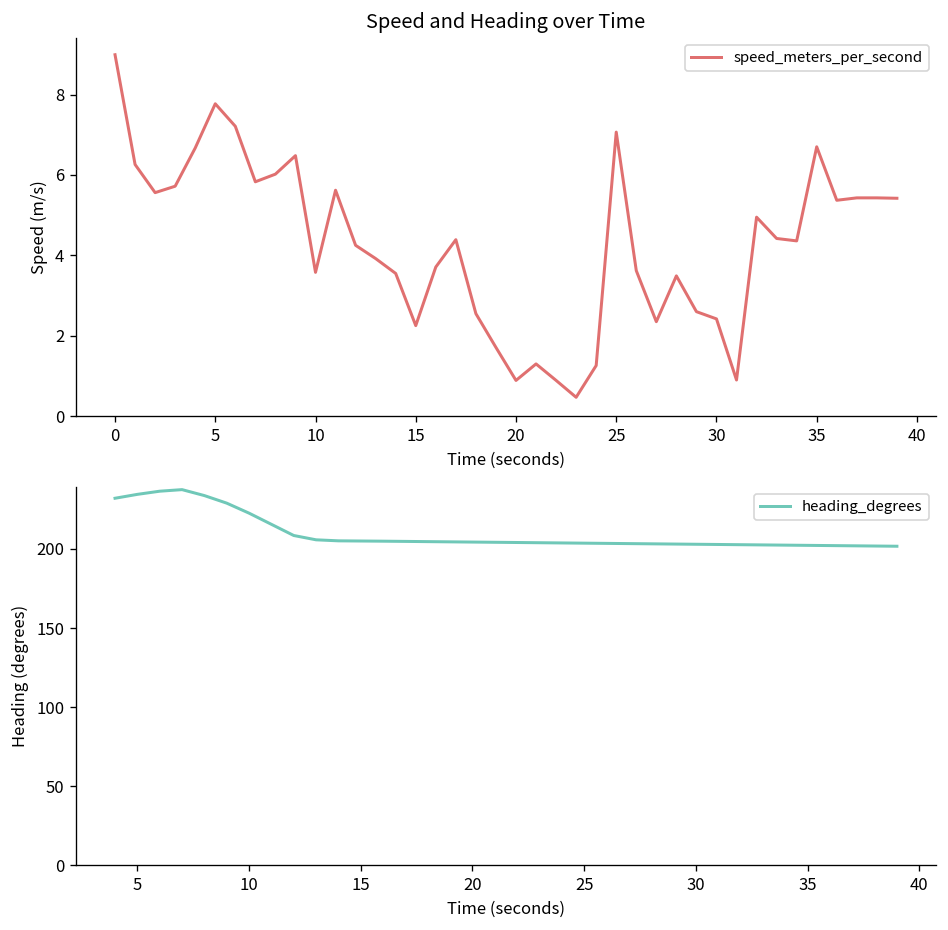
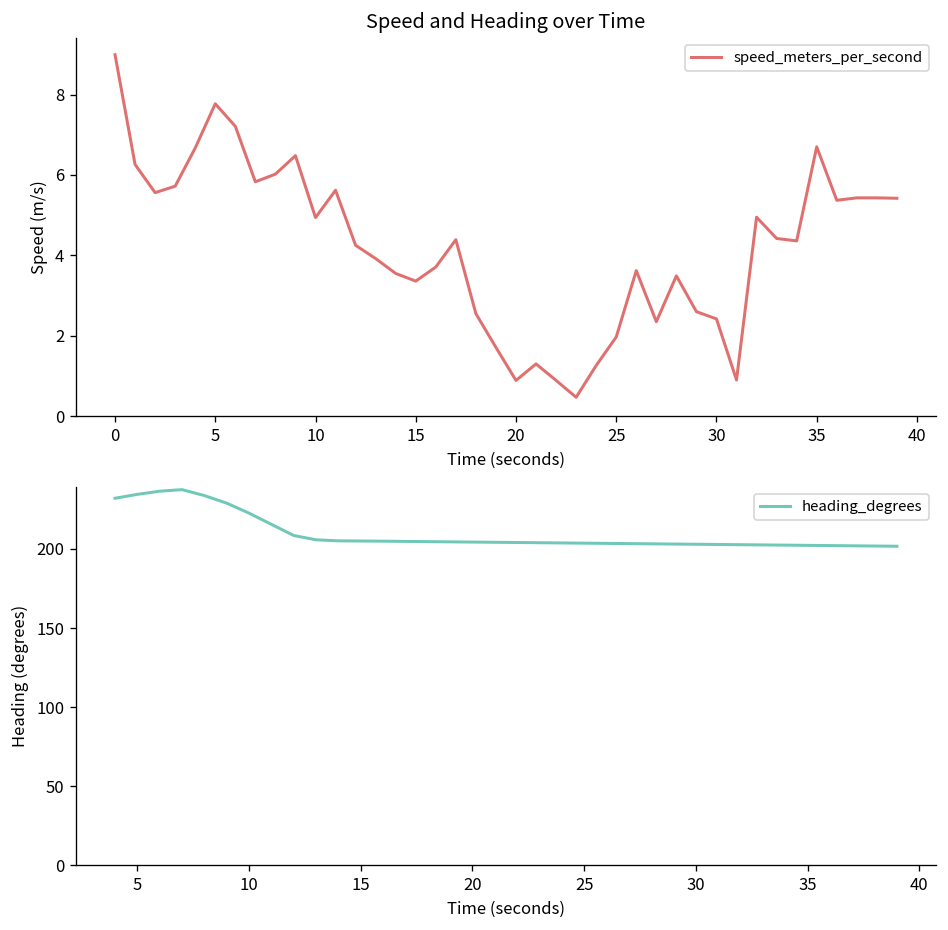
  {
    "Speed and Heading over Time": {
      "0": 9.0,
      "5": 7.8,
-     "10": 3.6,
-     "15": 2.3,
+     "10": 4.9,
+     "15": 3.4,
      "20": 0.9,
-     "25": 7.1,
+     "25": 2.0,
      "30": 2.4,
      "35": 6.7
    }
  }
